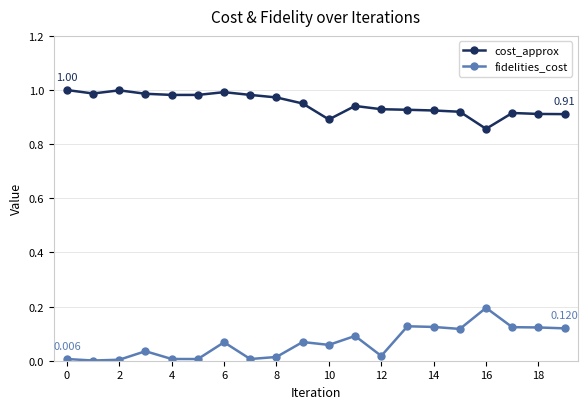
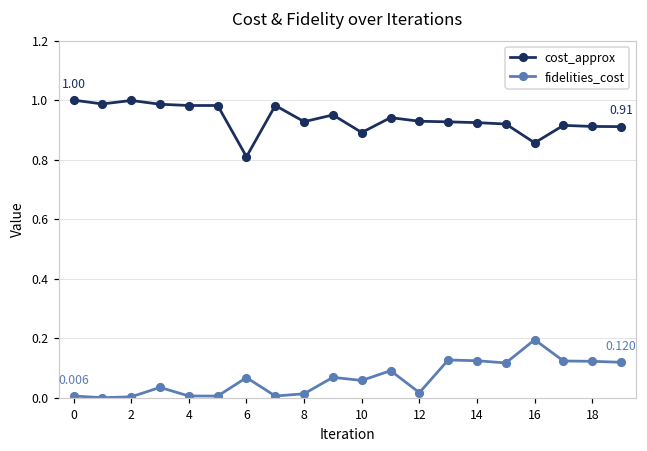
  {
    "cost_approx": {
      "2": 1.00,
      "4": 0.98,
-     "6": 0.99,
-     "8": 0.97,
+     "6": 0.81,
+     "8": 0.93,
      "10": 0.89,
      "12": 0.93,
      "14": 0.92,
      "16": 0.86
    },
    "fidelities_cost": {
      "0": 0.006
    }
  }
